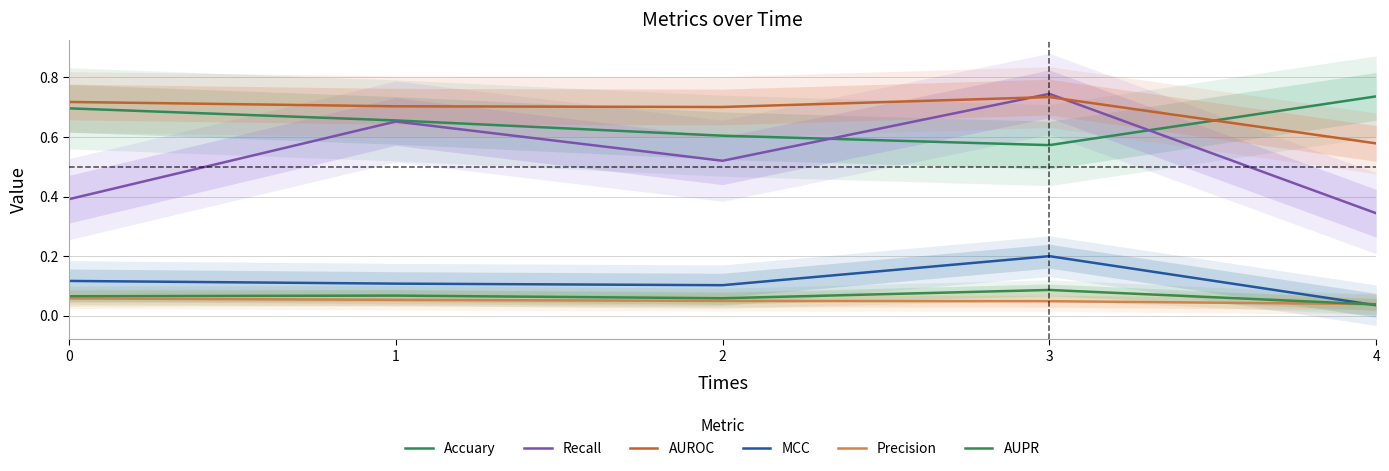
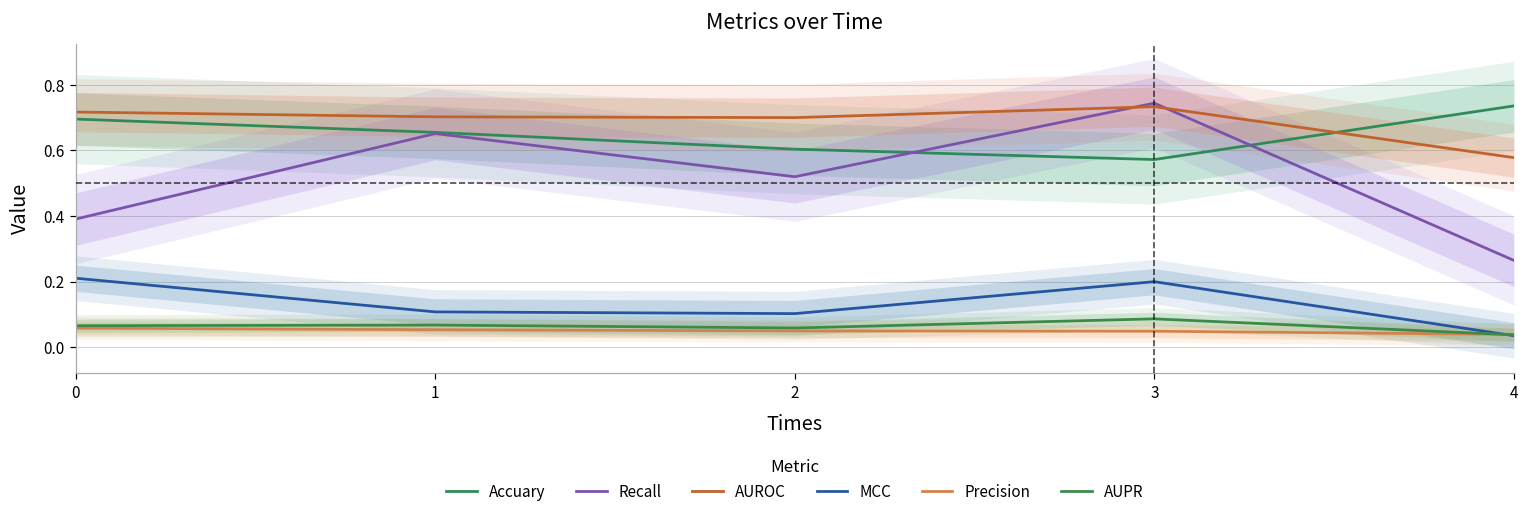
  {
    "Recall": {
      "0": 0.39,
      "2": 0.52,
      "3": 0.74,
-     "4": 0.34
+     "4": 0.26
    },
    "MCC": {
-     "0": 0.12,
+     "0": 0.21,
      "2": 0.10,
      "3": 0.20
    }
  }
